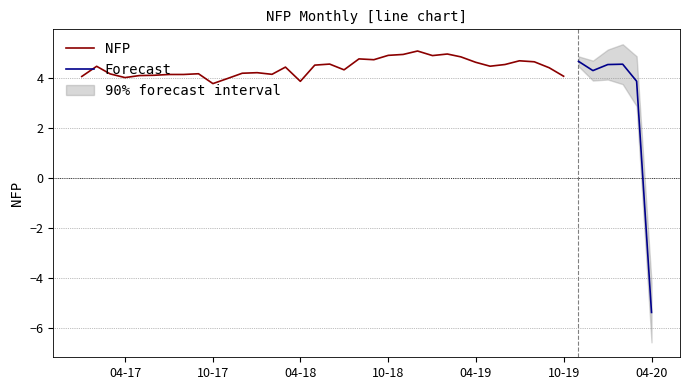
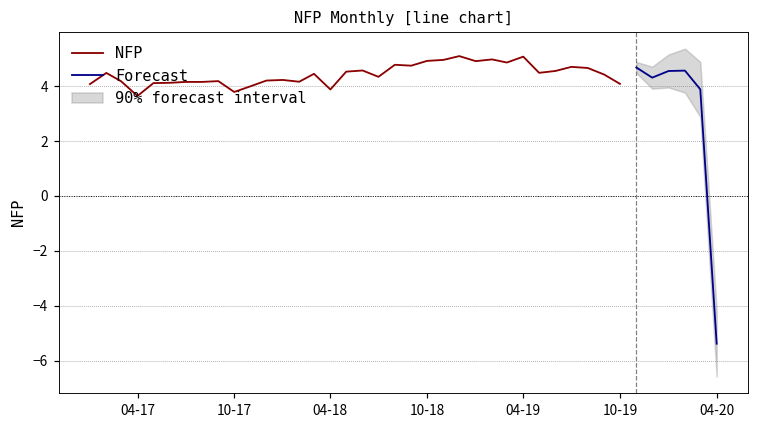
  {
    "NFP": {
-     "04-17": 4.0,
+     "04-17": 3.6,
      "10-17": 3.8,
      "04-18": 3.9,
      "10-18": 4.9,
-     "04-19": 4.6,
+     "04-19": 5.1,
      "10-19": 4.1
    },
    "Forecast": {
      "04-20": -5.4
    }
  }
